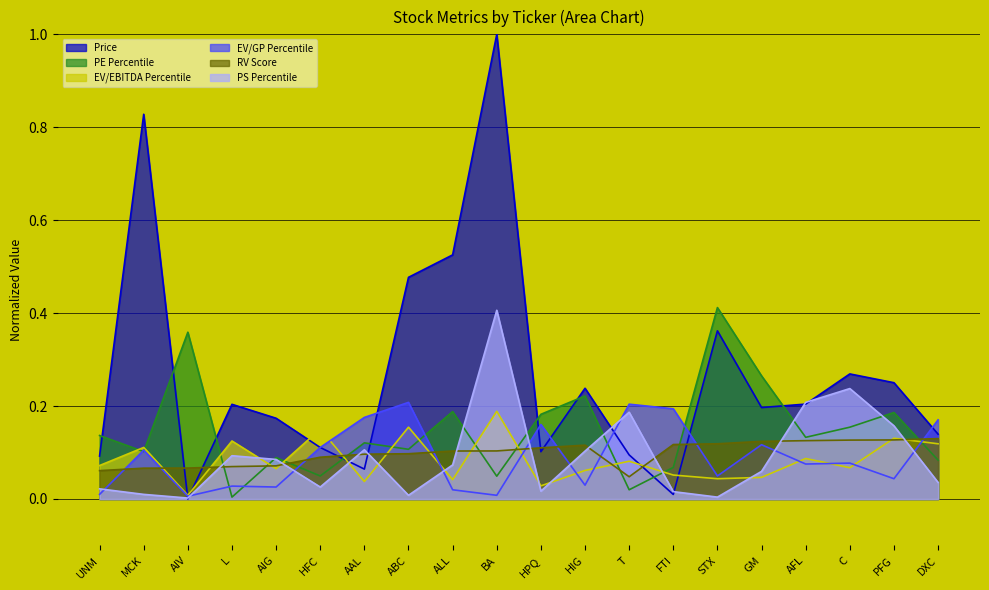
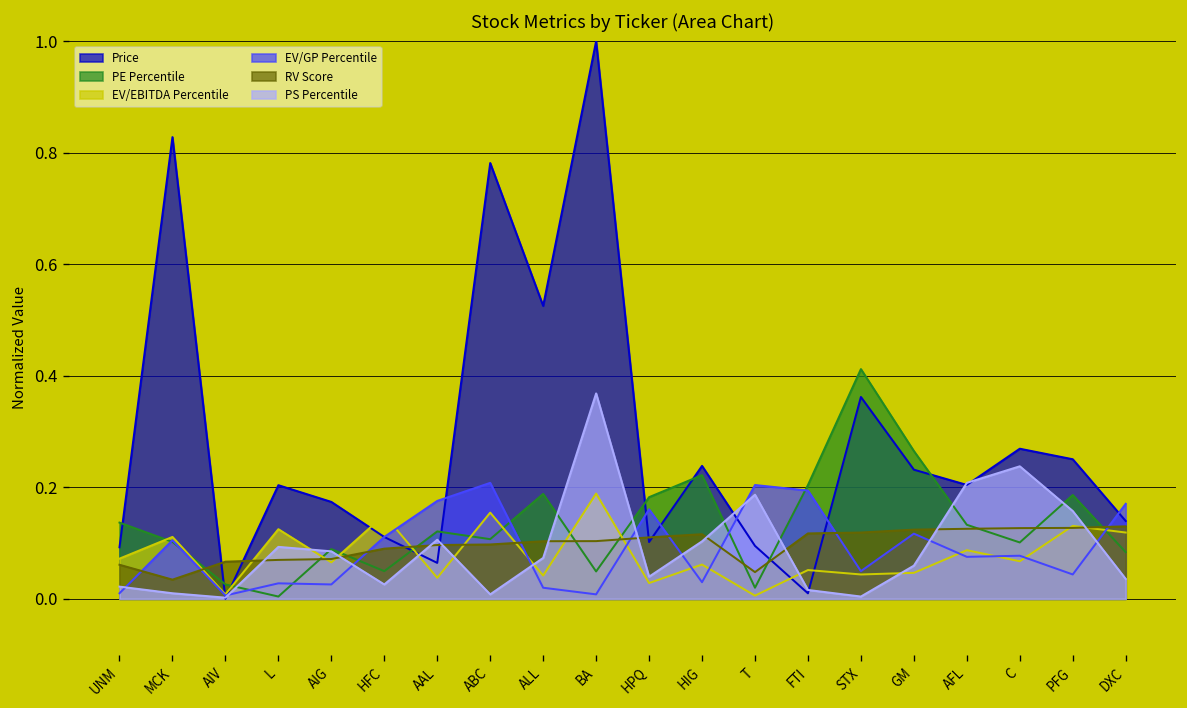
  {
    "Price": {
      "UNM": 0.09,
      "MCK": 0.83,
      "L": 0.20,
      "AIG": 0.17,
      "AAL": 0.06,
-     "ABC": 0.48,
+     "ABC": 0.78,
      "ALL": 0.53,
      "BA": 1.00,
      "HPQ": 0.10,
      "HIG": 0.24,
      "T": 0.09,
      "FTI": 0.01,
      "STX": 0.36,
-     "GM": 0.20,
+     "GM": 0.23,
      "C": 0.27,
      "PFG": 0.25,
      "DXC": 0.14
    },
    "PE Percentile": {
      "UNM": 0.14,
-     "AIV": 0.36,
+     "AIV": 0.03,
      "L": 0.00,
      "HFC": 0.05,
      "AAL": 0.12,
      "ABC": 0.11,
      "ALL": 0.19,
      "BA": 0.05,
      "HPQ": 0.18,
      "HIG": 0.22,
      "T": 0.02,
-     "FTI": 0.07,
+     "FTI": 0.20,
      "STX": 0.41,
      "GM": 0.27,
      "AFL": 0.13,
-     "C": 0.15,
+     "C": 0.10,
      "PFG": 0.19,
      "DXC": 0.08
    },
    "EV/EBITDA Percentile": {
      "UNM": 0.07,
      "MCK": 0.11,
      "L": 0.12,
      "AIG": 0.07,
      "HFC": 0.15,
      "AAL": 0.04,
      "ABC": 0.15,
      "ALL": 0.04,
      "BA": 0.19,
      "HPQ": 0.03,
      "HIG": 0.06,
-     "T": 0.08,
+     "T": 0.01,
      "FTI": 0.05,
      "STX": 0.04,
      "GM": 0.05,
      "AFL": 0.09,
      "C": 0.07,
      "DXC": 0.12
    },
    "EV/GP Percentile": {
      "UNM": 0.01,
      "L": 0.03,
      "AIG": 0.03,
      "AAL": 0.18,
      "ABC": 0.21,
      "ALL": 0.02,
      "BA": 0.01,
      "HPQ": 0.16,
      "HIG": 0.03,
      "T": 0.20,
      "FTI": 0.19,
      "STX": 0.05,
      "GM": 0.12,
      "AFL": 0.08,
      "C": 0.08,
      "PFG": 0.04,
      "DXC": 0.17
    },
    "RV Score": {
      "UNM": 0.06,
-     "MCK": 0.07,
+     "MCK": 0.03,
      "AIV": 0.07,
      "L": 0.07,
      "AIG": 0.07,
      "HFC": 0.09,
      "AAL": 0.10,
      "ABC": 0.10,
      "ALL": 0.10,
      "BA": 0.10,
      "HPQ": 0.11,
      "HIG": 0.12,
      "T": 0.05,
      "FTI": 0.12,
      "STX": 0.12,
      "GM": 0.12,
      "AFL": 0.13,
      "C": 0.13,
      "DXC": 0.13
    },
    "PS Percentile": {
      "UNM": 0.02,
      "MCK": 0.01,
      "L": 0.09,
      "HFC": 0.03,
      "AAL": 0.11,
      "ABC": 0.01,
      "ALL": 0.07,
-     "BA": 0.41,
-     "HPQ": 0.02,
+     "BA": 0.37,
+     "HPQ": 0.04,
      "HIG": 0.10,
      "T": 0.19,
      "FTI": 0.02,
      "STX": 0.00,
      "GM": 0.06,
      "C": 0.24,
      "PFG": 0.16,
      "DXC": 0.04
    }
  }
